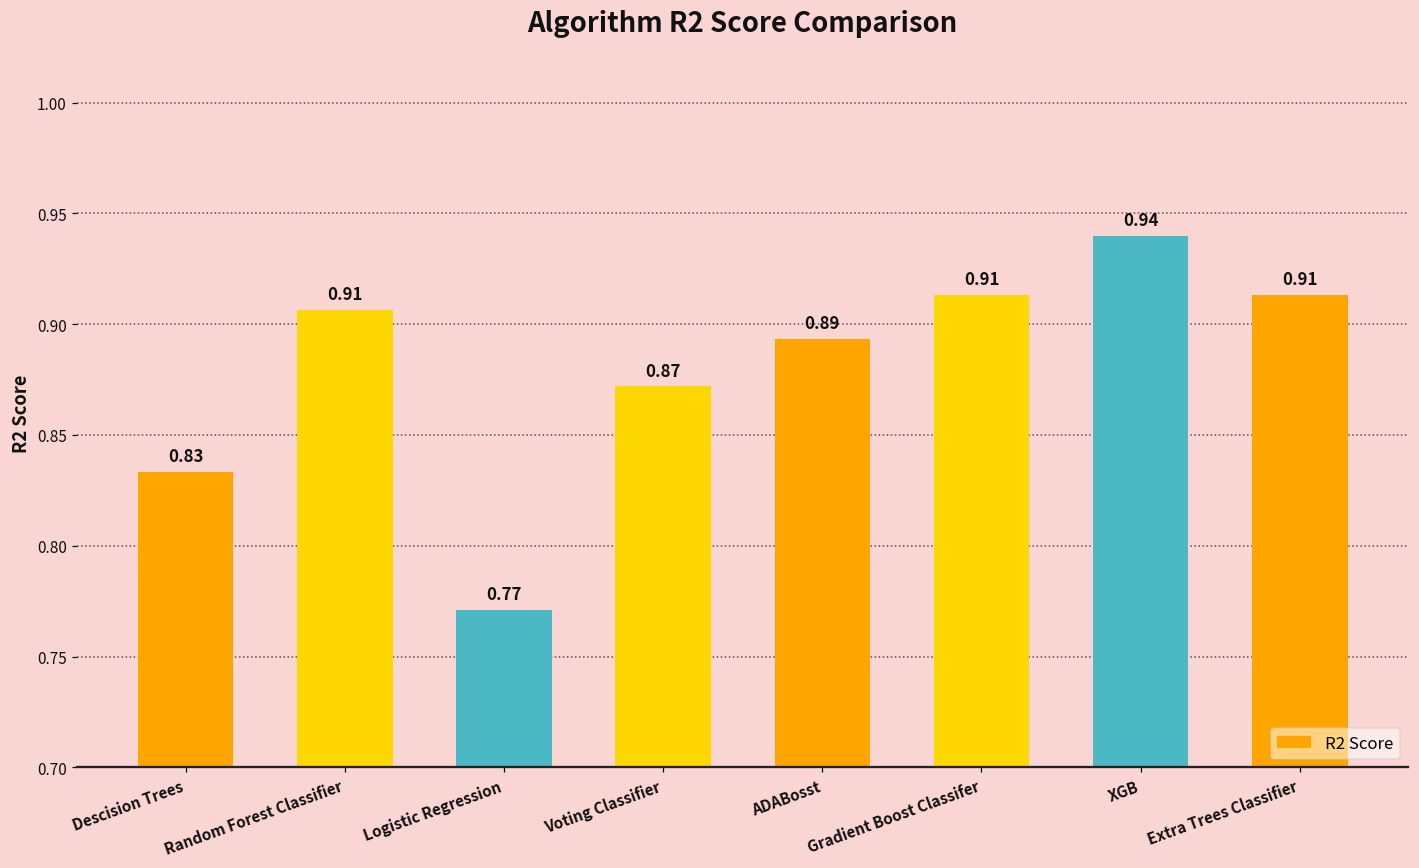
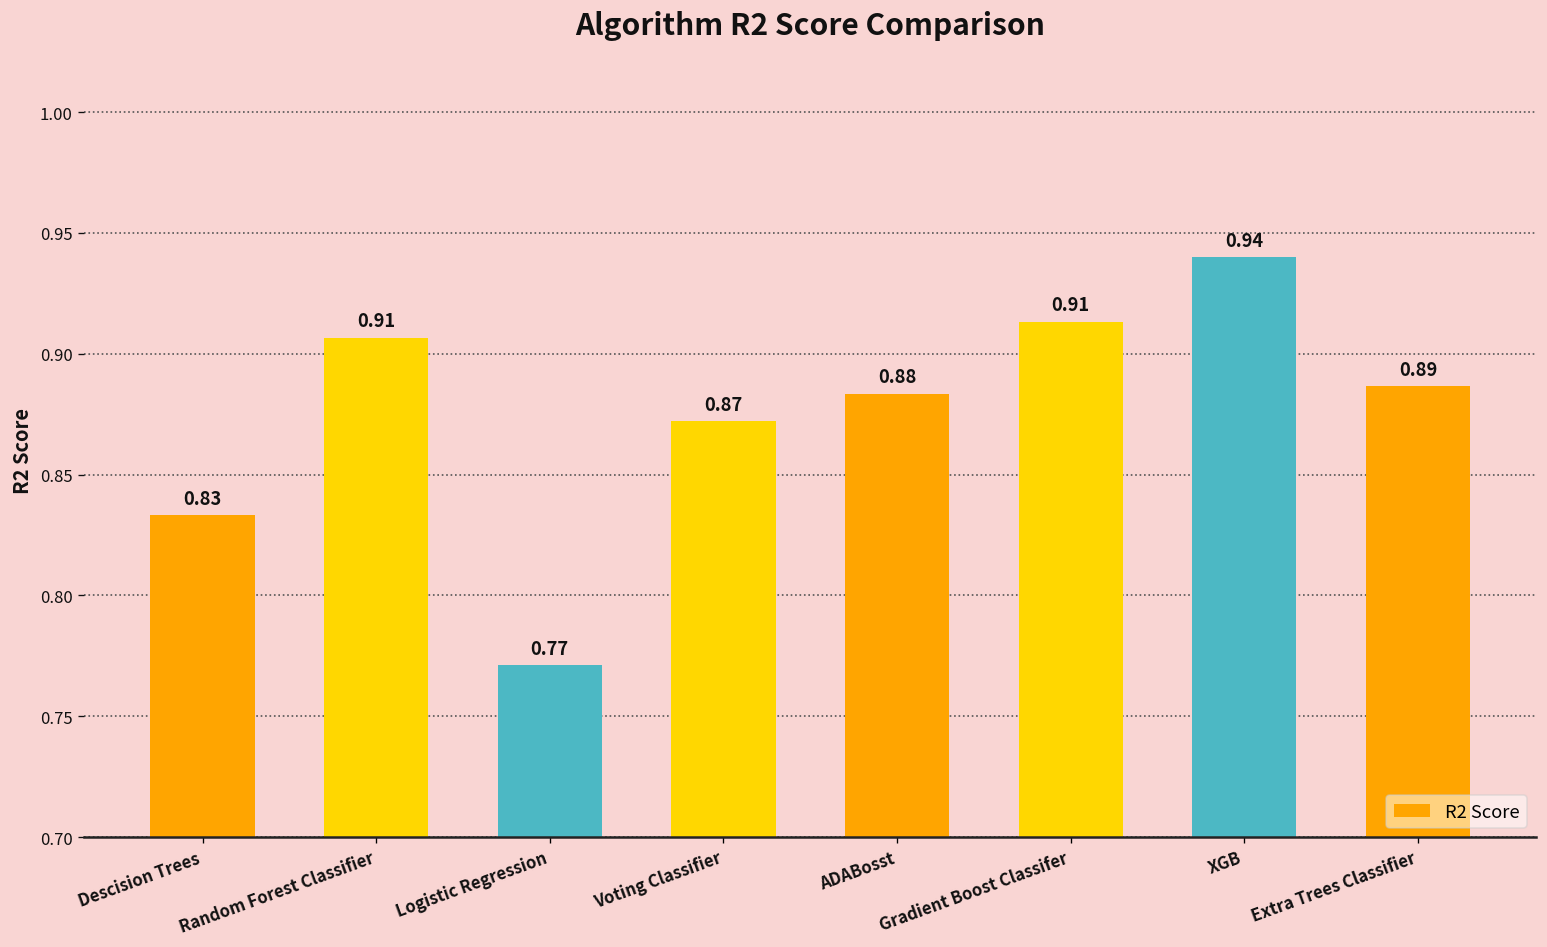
  {
    "Descision Trees": 0.83,
    "Random Forest Classifier": 0.91,
    "Logistic Regression": 0.77,
    "Voting Classifier": 0.87,
-   "ADABosst": 0.89,
+   "ADABosst": 0.88,
    "Gradient Boost Classifer": 0.91,
    "XGB": 0.94,
-   "Extra Trees Classifier": 0.91
+   "Extra Trees Classifier": 0.89
  }
